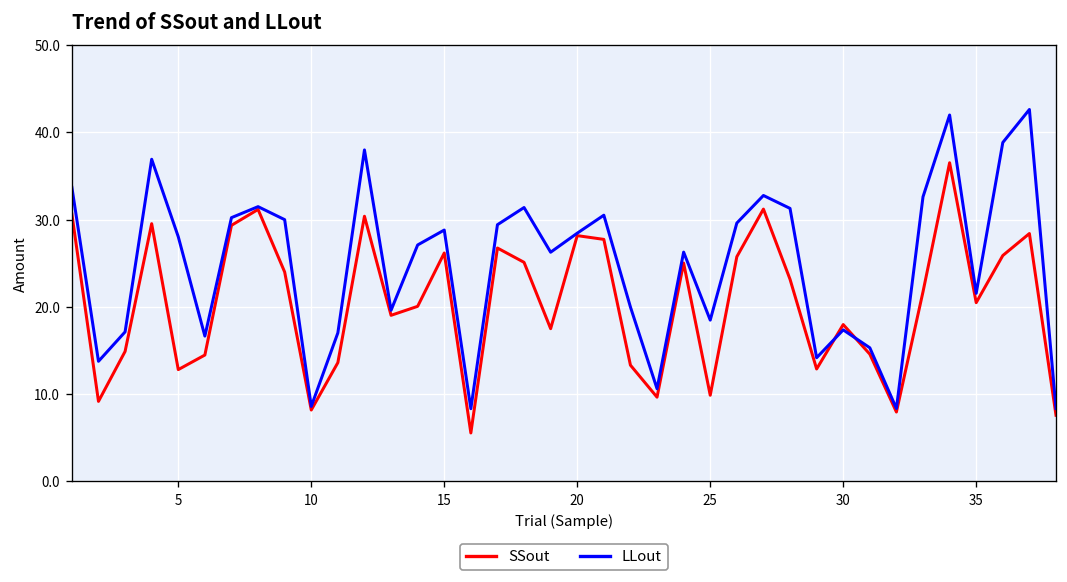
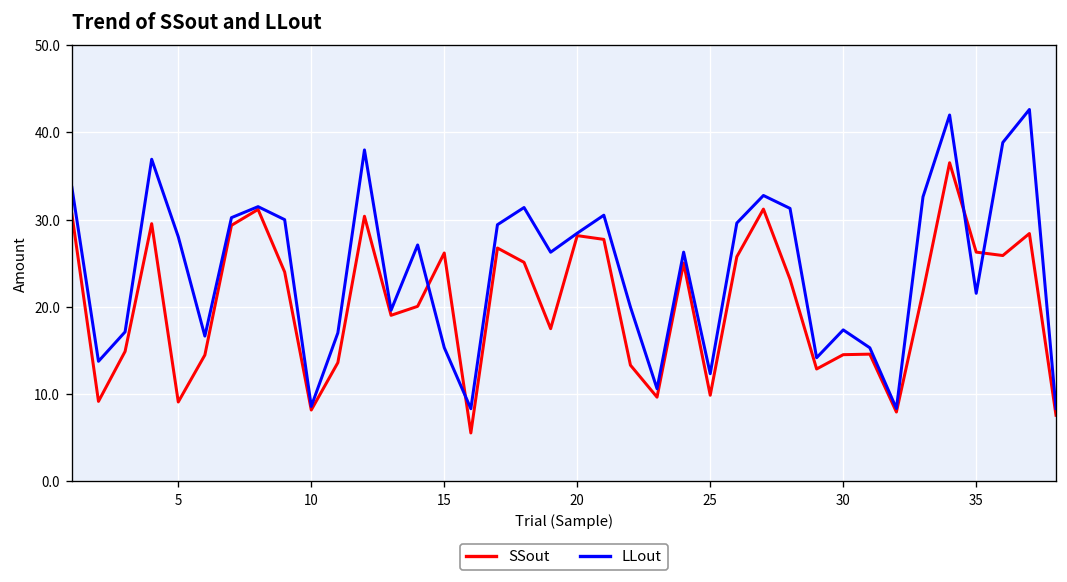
  {
    "SSout": {
-     "5": 13,
+     "5": 9,
      "10": 8,
      "15": 26,
      "25": 10,
-     "30": 18,
-     "35": 20
+     "30": 15,
+     "35": 26
    },
    "LLout": {
      "5": 28,
      "10": 9,
-     "15": 29,
-     "25": 18,
+     "15": 15,
+     "25": 12,
      "30": 17,
      "35": 22
    }
  }
